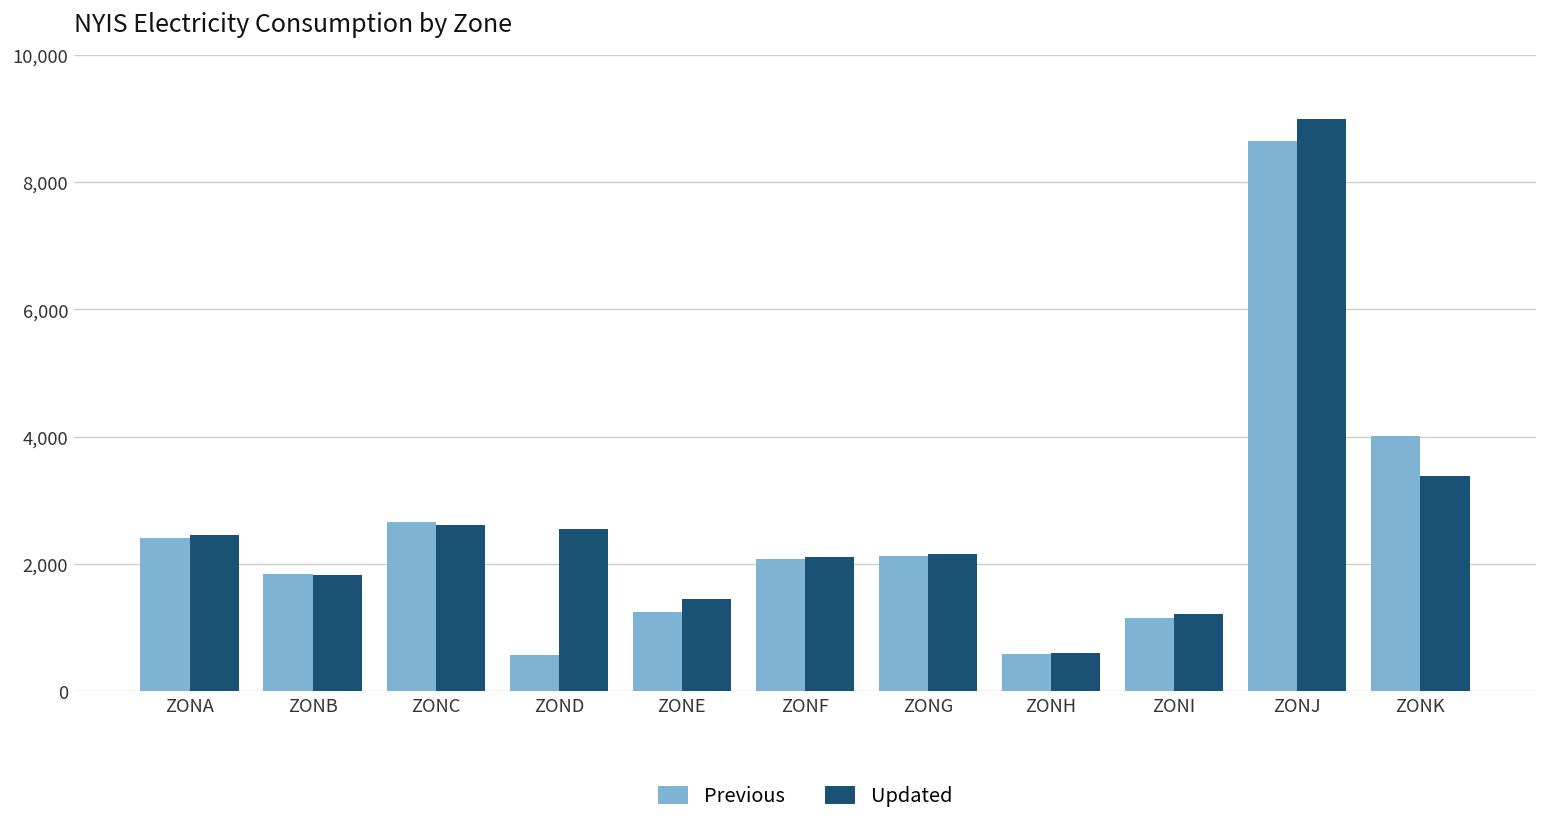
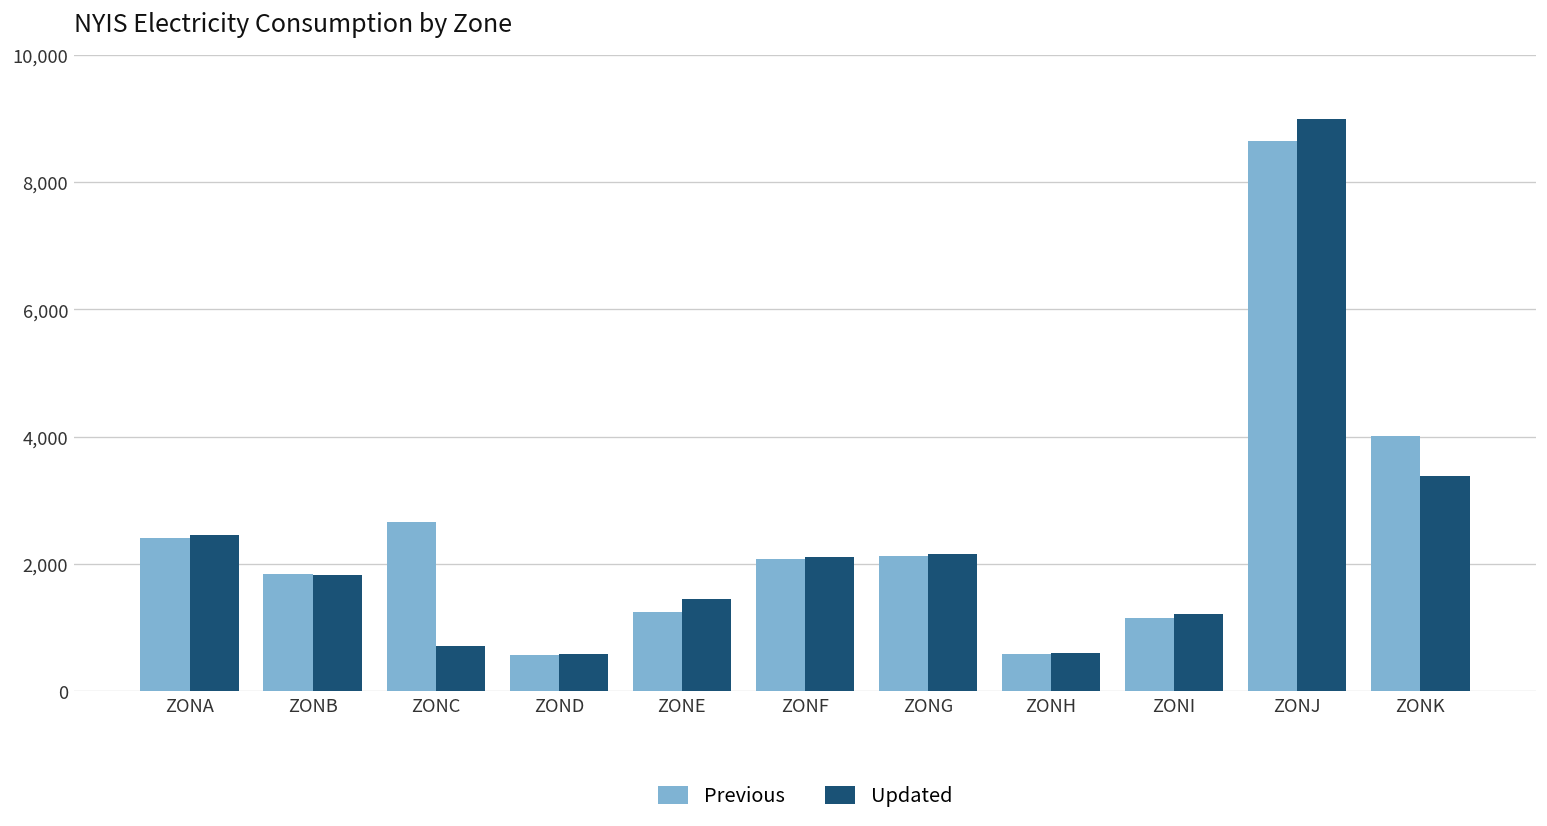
  {
    "Previous": {
      "ZONA": "2,400",
      "ZONB": "1,800",
      "ZONC": "2,700",
      "ZOND": "600",
      "ZONE": "1,200",
      "ZONF": "2,100",
      "ZONG": "2,100",
      "ZONH": "600",
      "ZONI": "1,200",
      "ZONJ": "8,700",
      "ZONK": "4,000"
    },
    "Updated": {
      "ZONA": "2,500",
      "ZONB": "1,800",
-     "ZONC": "2,600",
-     "ZOND": "2,600",
+     "ZONC": "700",
+     "ZOND": "600",
      "ZONE": "1,500",
      "ZONF": "2,100",
      "ZONG": "2,200",
      "ZONH": "600",
      "ZONI": "1,200",
      "ZONJ": "9,000",
      "ZONK": "3,400"
    }
  }
